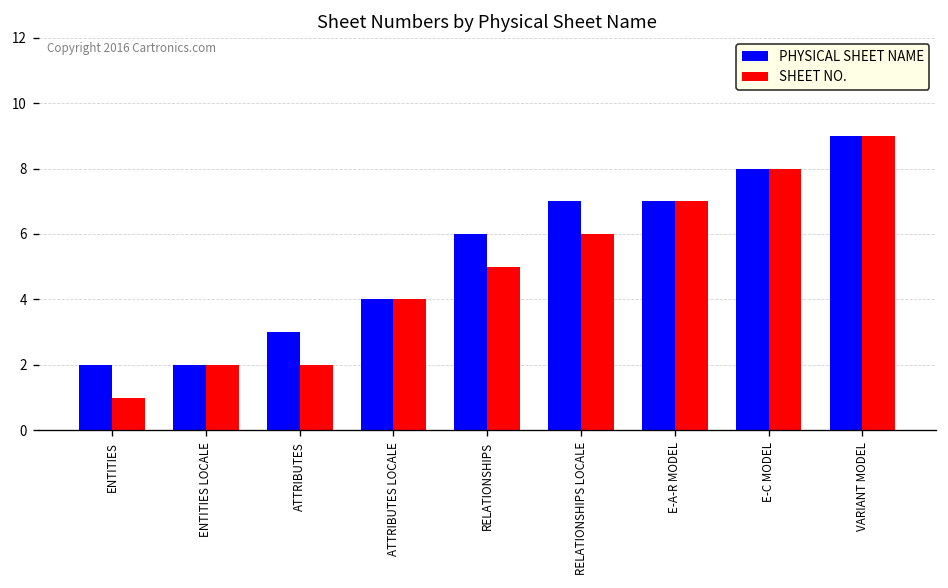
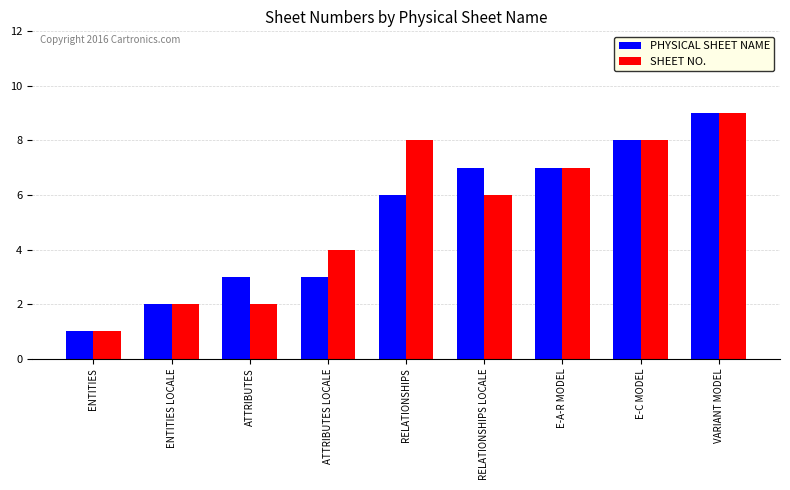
  {
    "PHYSICAL SHEET NAME": {
-     "ENTITIES": 2,
+     "ENTITIES": 1,
      "ENTITIES LOCALE": 2,
      "ATTRIBUTES": 3,
-     "ATTRIBUTES LOCALE": 4,
+     "ATTRIBUTES LOCALE": 3,
      "RELATIONSHIPS": 6,
      "RELATIONSHIPS LOCALE": 7,
      "E-A-R MODEL": 7,
      "E-C MODEL": 8,
      "VARIANT MODEL": 9
    },
    "SHEET NO.": {
      "ENTITIES": 1,
      "ENTITIES LOCALE": 2,
      "ATTRIBUTES": 2,
      "ATTRIBUTES LOCALE": 4,
-     "RELATIONSHIPS": 5,
+     "RELATIONSHIPS": 8,
      "RELATIONSHIPS LOCALE": 6,
      "E-A-R MODEL": 7,
      "E-C MODEL": 8,
      "VARIANT MODEL": 9
    }
  }
